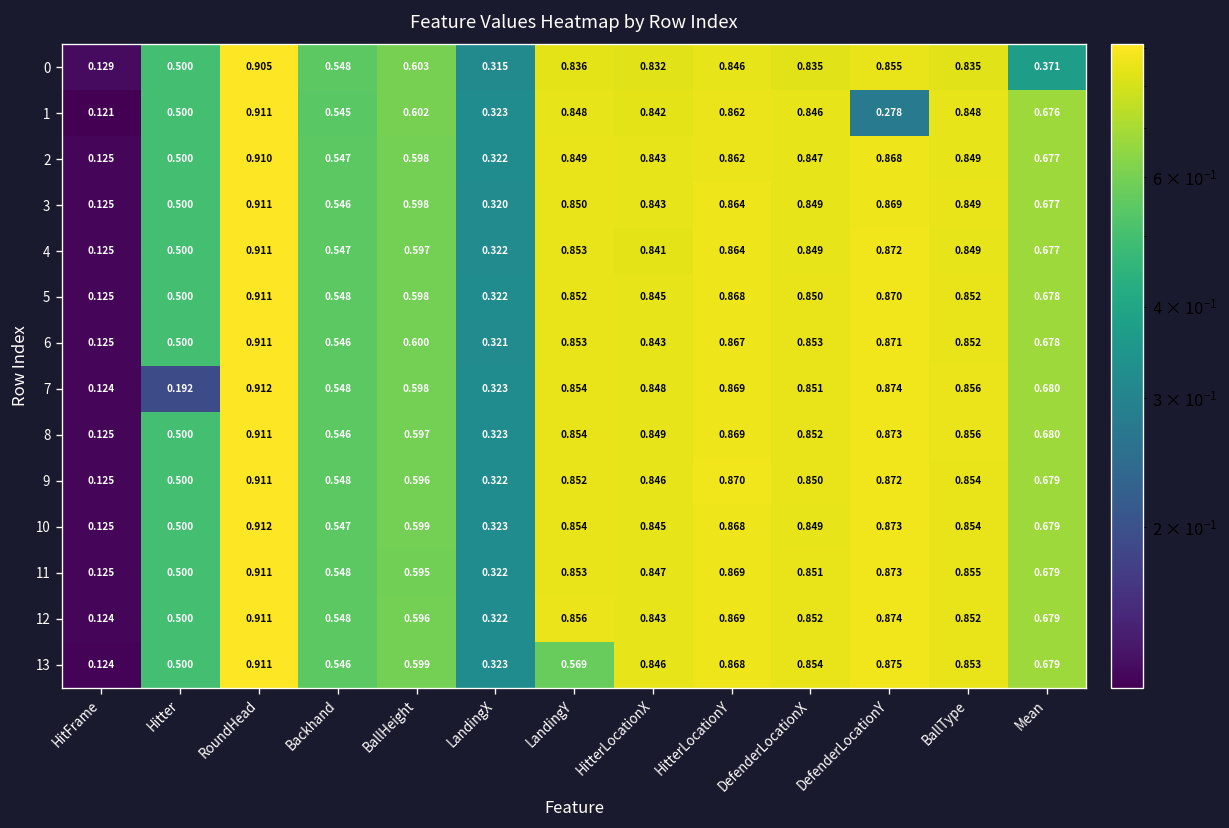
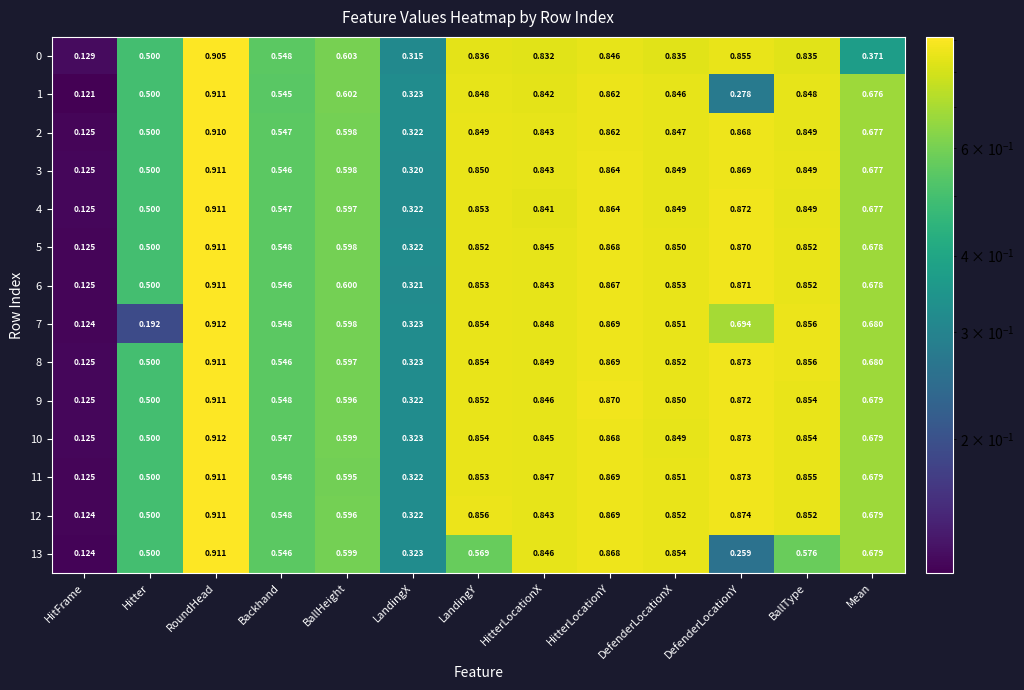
  {
    "0": {
      "HitFrame": 0.129,
      "Hitter": 0.500,
      "RoundHead": 0.905,
      "Backhand": 0.548,
      "BallHeight": 0.603,
      "LandingX": 0.315,
      "LandingY": 0.836,
      "HitterLocationX": 0.832,
      "HitterLocationY": 0.846,
      "DefenderLocationX": 0.835,
      "DefenderLocationY": 0.855,
      "BallType": 0.835,
      "Mean": 0.371
    },
    "1": {
      "HitFrame": 0.121,
      "Hitter": 0.500,
      "RoundHead": 0.911,
      "Backhand": 0.545,
      "BallHeight": 0.602,
      "LandingX": 0.323,
      "LandingY": 0.848,
      "HitterLocationX": 0.842,
      "HitterLocationY": 0.862,
      "DefenderLocationX": 0.846,
      "DefenderLocationY": 0.278,
      "BallType": 0.848,
      "Mean": 0.676
    },
    "2": {
      "HitFrame": 0.125,
      "Hitter": 0.500,
      "RoundHead": 0.910,
      "Backhand": 0.547,
      "BallHeight": 0.598,
      "LandingX": 0.322,
      "LandingY": 0.849,
      "HitterLocationX": 0.843,
      "HitterLocationY": 0.862,
      "DefenderLocationX": 0.847,
      "DefenderLocationY": 0.868,
      "BallType": 0.849,
      "Mean": 0.677
    },
    "3": {
      "HitFrame": 0.125,
      "Hitter": 0.500,
      "RoundHead": 0.911,
      "Backhand": 0.546,
      "BallHeight": 0.598,
      "LandingX": 0.320,
      "LandingY": 0.850,
      "HitterLocationX": 0.843,
      "HitterLocationY": 0.864,
      "DefenderLocationX": 0.849,
      "DefenderLocationY": 0.869,
      "BallType": 0.849,
      "Mean": 0.677
    },
    "4": {
      "HitFrame": 0.125,
      "Hitter": 0.500,
      "RoundHead": 0.911,
      "Backhand": 0.547,
      "BallHeight": 0.597,
      "LandingX": 0.322,
      "LandingY": 0.853,
      "HitterLocationX": 0.841,
      "HitterLocationY": 0.864,
      "DefenderLocationX": 0.849,
      "DefenderLocationY": 0.872,
      "BallType": 0.849,
      "Mean": 0.677
    },
    "5": {
      "HitFrame": 0.125,
      "Hitter": 0.500,
      "RoundHead": 0.911,
      "Backhand": 0.548,
      "BallHeight": 0.598,
      "LandingX": 0.322,
      "LandingY": 0.852,
      "HitterLocationX": 0.845,
      "HitterLocationY": 0.868,
      "DefenderLocationX": 0.850,
      "DefenderLocationY": 0.870,
      "BallType": 0.852,
      "Mean": 0.678
    },
    "6": {
      "HitFrame": 0.125,
      "Hitter": 0.500,
      "RoundHead": 0.911,
      "Backhand": 0.546,
      "BallHeight": 0.600,
      "LandingX": 0.321,
      "LandingY": 0.853,
      "HitterLocationX": 0.843,
      "HitterLocationY": 0.867,
      "DefenderLocationX": 0.853,
      "DefenderLocationY": 0.871,
      "BallType": 0.852,
      "Mean": 0.678
    },
    "7": {
      "HitFrame": 0.124,
      "Hitter": 0.192,
      "RoundHead": 0.912,
      "Backhand": 0.548,
      "BallHeight": 0.598,
      "LandingX": 0.323,
      "LandingY": 0.854,
      "HitterLocationX": 0.848,
      "HitterLocationY": 0.869,
      "DefenderLocationX": 0.851,
-     "DefenderLocationY": 0.874,
+     "DefenderLocationY": 0.694,
      "BallType": 0.856,
      "Mean": 0.680
    },
    "8": {
      "HitFrame": 0.125,
      "Hitter": 0.500,
      "RoundHead": 0.911,
      "Backhand": 0.546,
      "BallHeight": 0.597,
      "LandingX": 0.323,
      "LandingY": 0.854,
      "HitterLocationX": 0.849,
      "HitterLocationY": 0.869,
      "DefenderLocationX": 0.852,
      "DefenderLocationY": 0.873,
      "BallType": 0.856,
      "Mean": 0.680
    },
    "9": {
      "HitFrame": 0.125,
      "Hitter": 0.500,
      "RoundHead": 0.911,
      "Backhand": 0.548,
      "BallHeight": 0.596,
      "LandingX": 0.322,
      "LandingY": 0.852,
      "HitterLocationX": 0.846,
      "HitterLocationY": 0.870,
      "DefenderLocationX": 0.850,
      "DefenderLocationY": 0.872,
      "BallType": 0.854,
      "Mean": 0.679
    },
    "10": {
      "HitFrame": 0.125,
      "Hitter": 0.500,
      "RoundHead": 0.912,
      "Backhand": 0.547,
      "BallHeight": 0.599,
      "LandingX": 0.323,
      "LandingY": 0.854,
      "HitterLocationX": 0.845,
      "HitterLocationY": 0.868,
      "DefenderLocationX": 0.849,
      "DefenderLocationY": 0.873,
      "BallType": 0.854,
      "Mean": 0.679
    },
    "11": {
      "HitFrame": 0.125,
      "Hitter": 0.500,
      "RoundHead": 0.911,
      "Backhand": 0.548,
      "BallHeight": 0.595,
      "LandingX": 0.322,
      "LandingY": 0.853,
      "HitterLocationX": 0.847,
      "HitterLocationY": 0.869,
      "DefenderLocationX": 0.851,
      "DefenderLocationY": 0.873,
      "BallType": 0.855,
      "Mean": 0.679
    },
    "12": {
      "HitFrame": 0.124,
      "Hitter": 0.500,
      "RoundHead": 0.911,
      "Backhand": 0.548,
      "BallHeight": 0.596,
      "LandingX": 0.322,
      "LandingY": 0.856,
      "HitterLocationX": 0.843,
      "HitterLocationY": 0.869,
      "DefenderLocationX": 0.852,
      "DefenderLocationY": 0.874,
      "BallType": 0.852,
      "Mean": 0.679
    },
    "13": {
      "HitFrame": 0.124,
      "Hitter": 0.500,
      "RoundHead": 0.911,
      "Backhand": 0.546,
      "BallHeight": 0.599,
      "LandingX": 0.323,
      "LandingY": 0.569,
      "HitterLocationX": 0.846,
      "HitterLocationY": 0.868,
      "DefenderLocationX": 0.854,
-     "DefenderLocationY": 0.875,
-     "BallType": 0.853,
+     "DefenderLocationY": 0.259,
+     "BallType": 0.576,
      "Mean": 0.679
    }
  }
